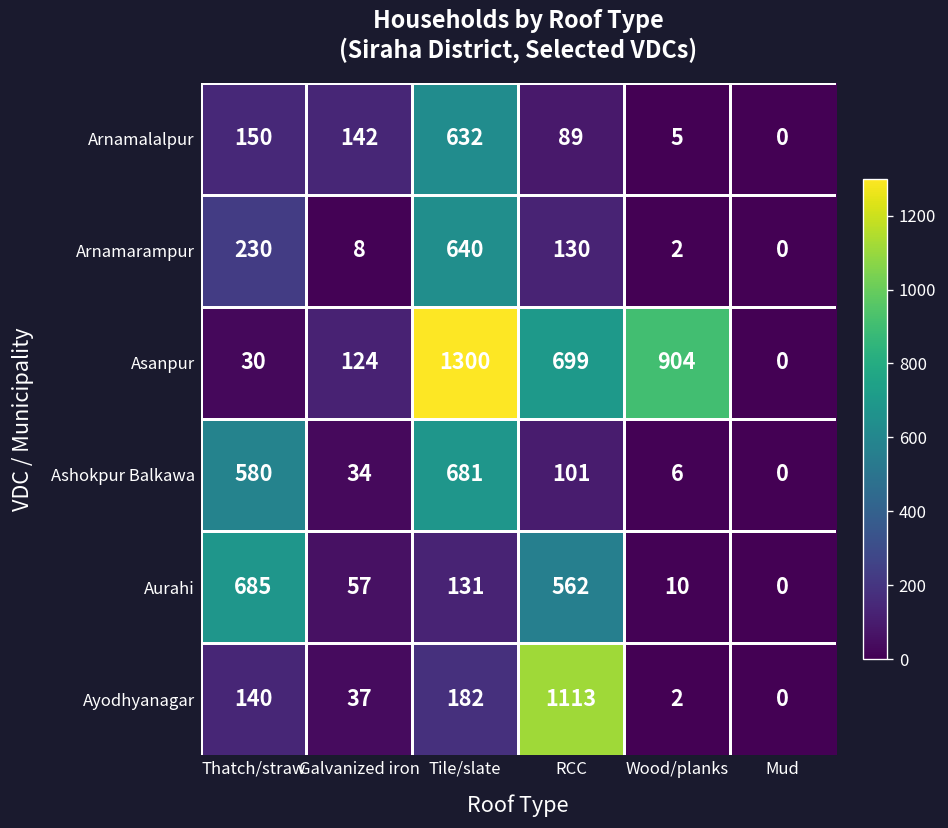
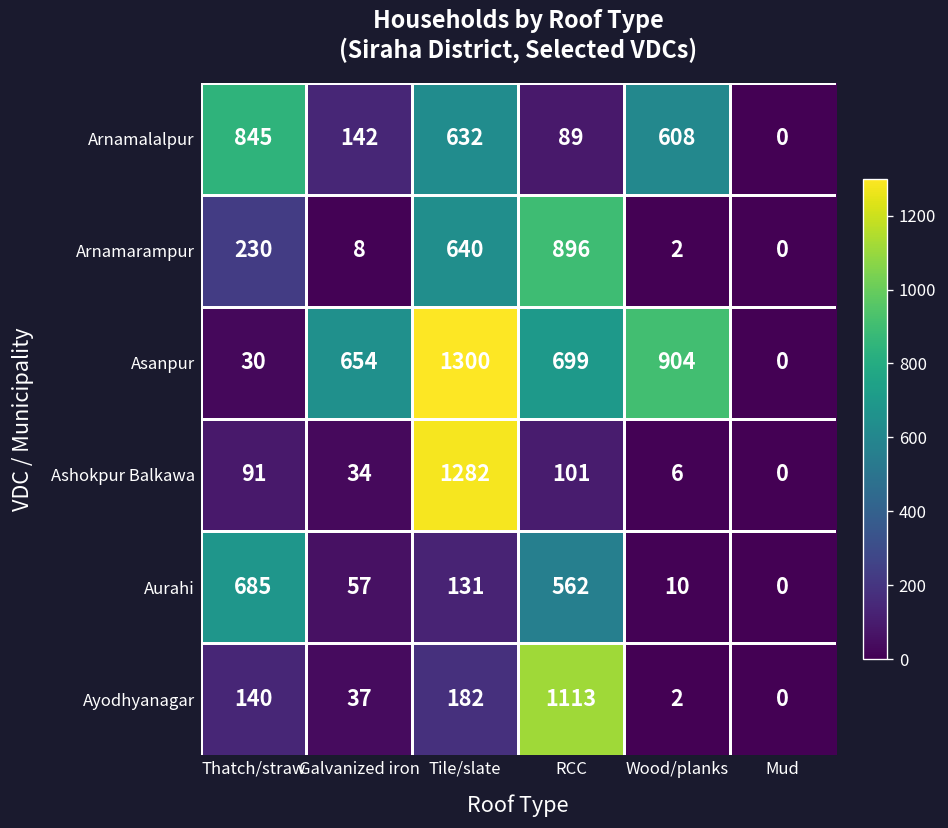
  {
    "Arnamalalpur": {
-     "Thatch/straw": 150,
+     "Thatch/straw": 845,
      "Galvanized iron": 142,
      "Tile/slate": 632,
      "RCC": 89,
-     "Wood/planks": 5,
+     "Wood/planks": 608,
      "Mud": 0
    },
    "Arnamarampur": {
      "Thatch/straw": 230,
      "Galvanized iron": 8,
      "Tile/slate": 640,
-     "RCC": 130,
+     "RCC": 896,
      "Wood/planks": 2,
      "Mud": 0
    },
    "Asanpur": {
      "Thatch/straw": 30,
-     "Galvanized iron": 124,
+     "Galvanized iron": 654,
      "Tile/slate": 1300,
      "RCC": 699,
      "Wood/planks": 904,
      "Mud": 0
    },
    "Ashokpur Balkawa": {
-     "Thatch/straw": 580,
+     "Thatch/straw": 91,
      "Galvanized iron": 34,
-     "Tile/slate": 681,
+     "Tile/slate": 1282,
      "RCC": 101,
      "Wood/planks": 6,
      "Mud": 0
    },
    "Aurahi": {
      "Thatch/straw": 685,
      "Galvanized iron": 57,
      "Tile/slate": 131,
      "RCC": 562,
      "Wood/planks": 10,
      "Mud": 0
    },
    "Ayodhyanagar": {
      "Thatch/straw": 140,
      "Galvanized iron": 37,
      "Tile/slate": 182,
      "RCC": 1113,
      "Wood/planks": 2,
      "Mud": 0
    }
  }
